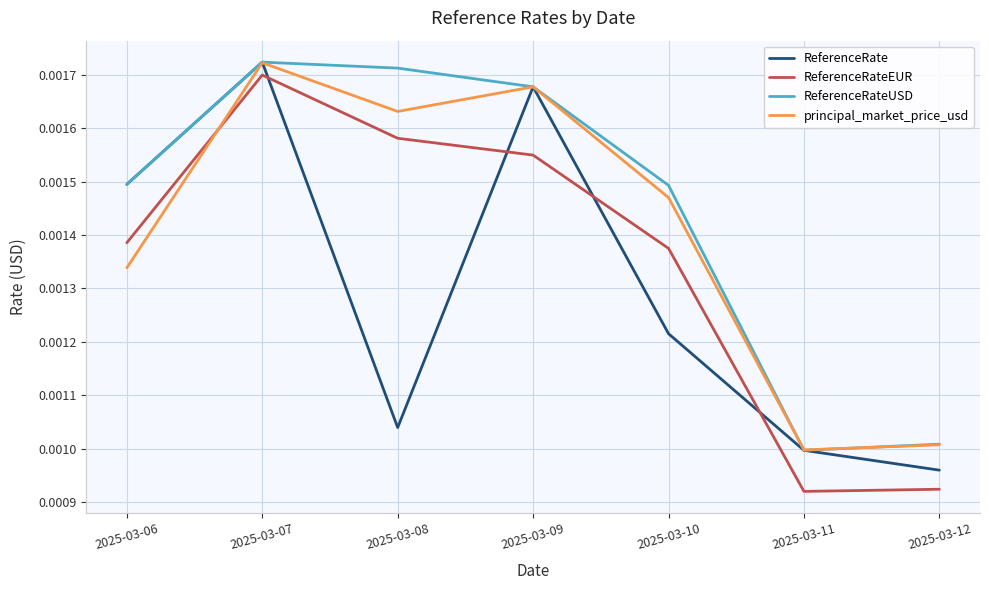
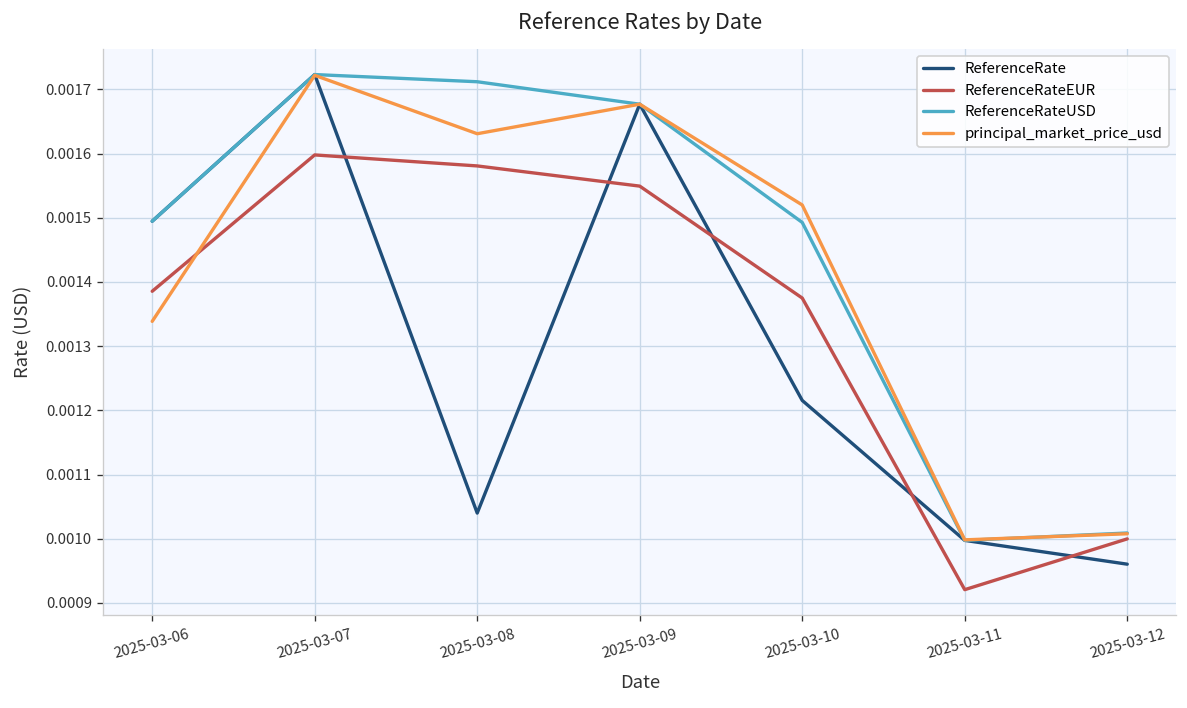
  {
    "ReferenceRate": {
      "2025-03-08": 0.00104,
      "2025-03-10": 0.00122,
      "2025-03-12": 0.00096
    },
    "ReferenceRateEUR": {
      "2025-03-06": 0.00139,
-     "2025-03-07": 0.00170,
+     "2025-03-07": 0.00160,
      "2025-03-08": 0.00158,
      "2025-03-09": 0.00155,
      "2025-03-10": 0.00137,
      "2025-03-11": 0.00092,
-     "2025-03-12": 0.00092
+     "2025-03-12": 0.00100
    },
    "ReferenceRateUSD": {
      "2025-03-08": 0.00171,
      "2025-03-10": 0.00149
    },
    "principal_market_price_usd": {
      "2025-03-06": 0.00134,
      "2025-03-08": 0.00163,
-     "2025-03-10": 0.00147
+     "2025-03-10": 0.00152
    }
  }
